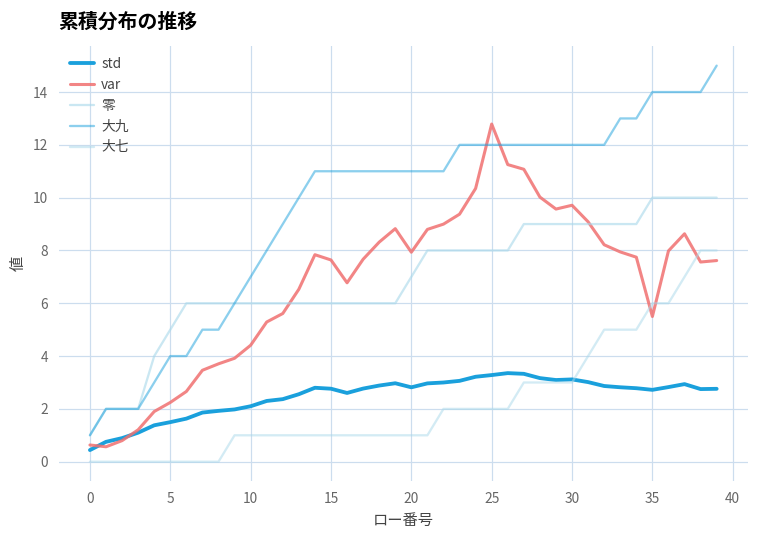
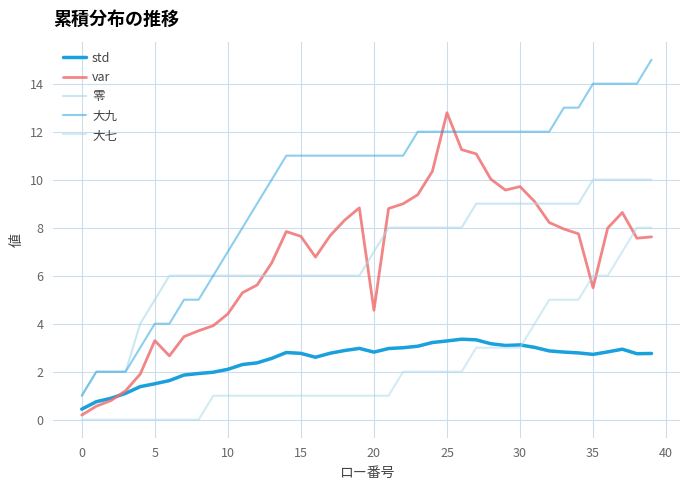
  {
    "var": {
-     "0": 0.6,
-     "5": 2.2,
+     "0": 0.2,
+     "5": 3.3,
      "10": 4.4,
      "15": 7.6,
-     "20": 7.9,
+     "20": 4.6,
      "25": 12.8,
      "30": 9.7,
      "35": 5.5
    }
  }
